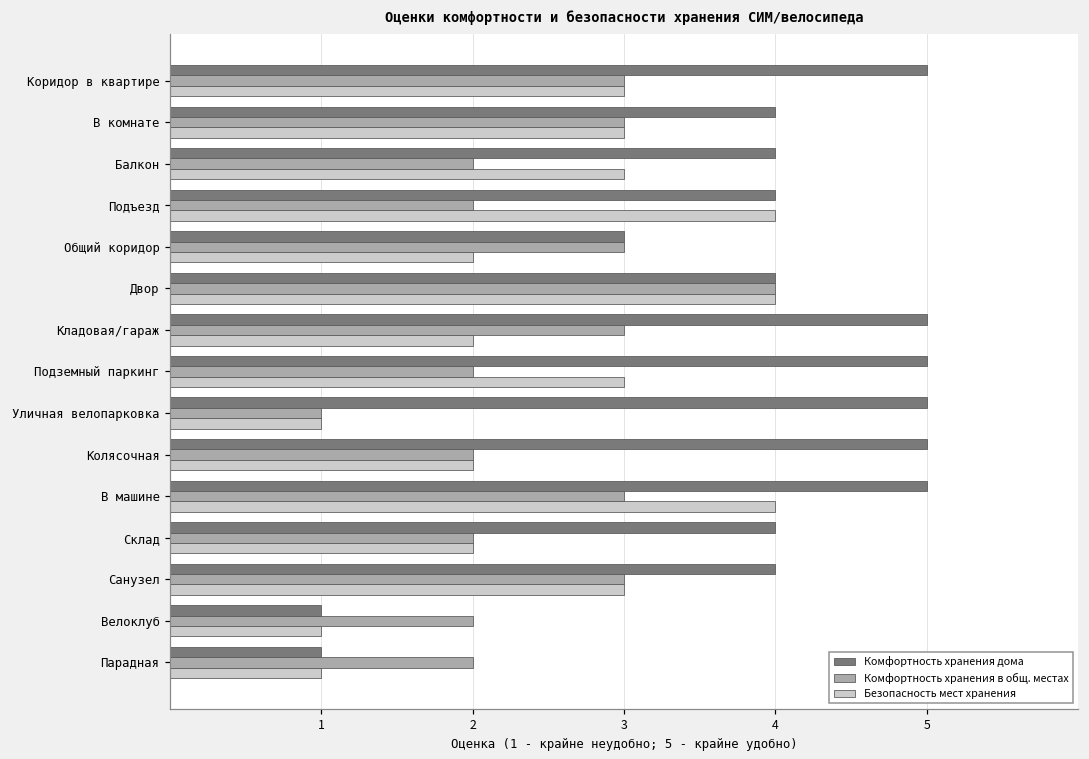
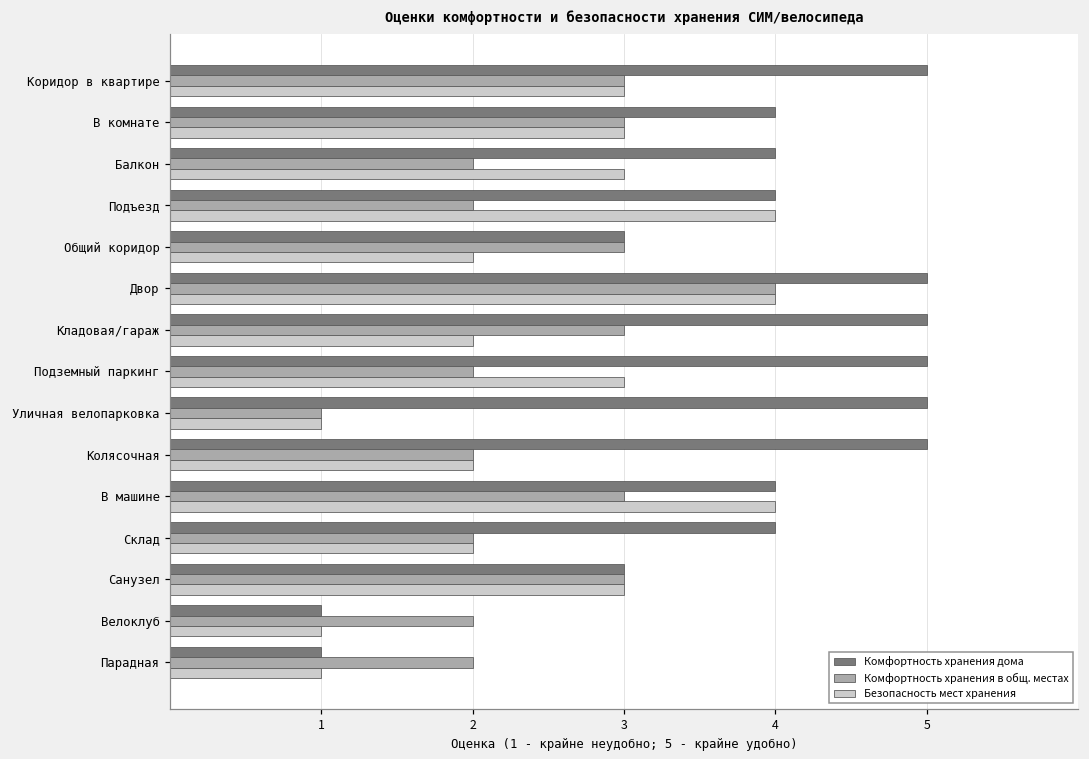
  {
    "Комфортность хранения дома": {
      "Коридор в квартире": 5,
      "В комнате": 4,
      "Балкон": 4,
      "Подъезд": 4,
      "Общий коридор": 3,
-     "Двор": 4,
+     "Двор": 5,
      "Кладовая/гараж": 5,
      "Подземный паркинг": 5,
      "Уличная велопарковка": 5,
      "Колясочная": 5,
-     "В машине": 5,
+     "В машине": 4,
      "Склад": 4,
-     "Санузел": 4,
+     "Санузел": 3,
      "Велоклуб": 1,
      "Парадная": 1
    }
  }
